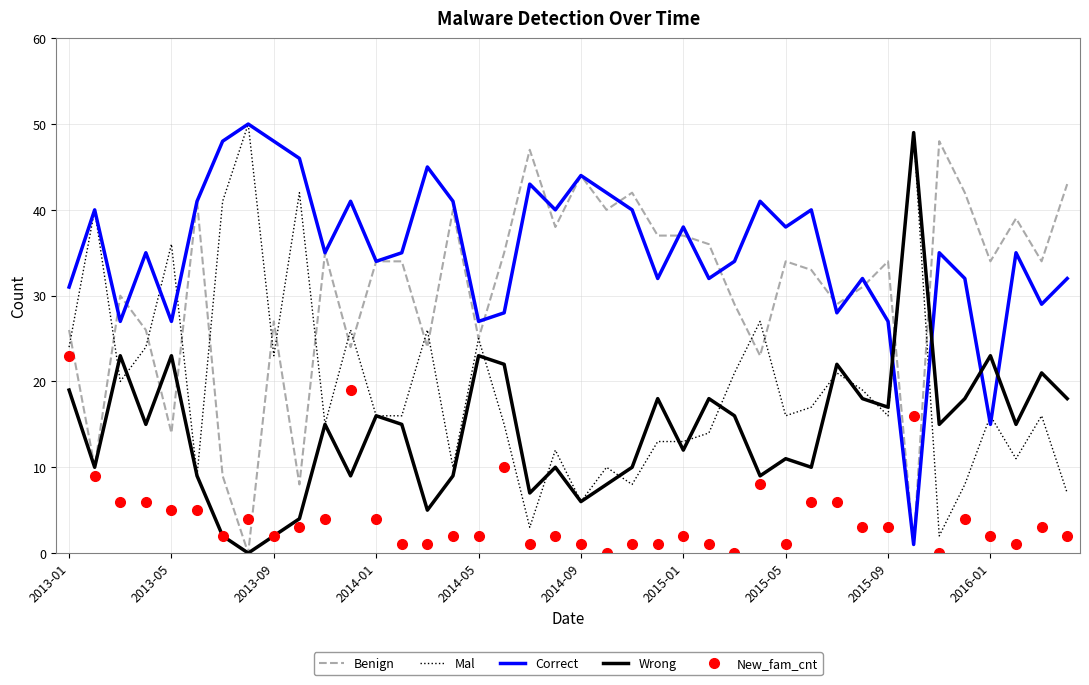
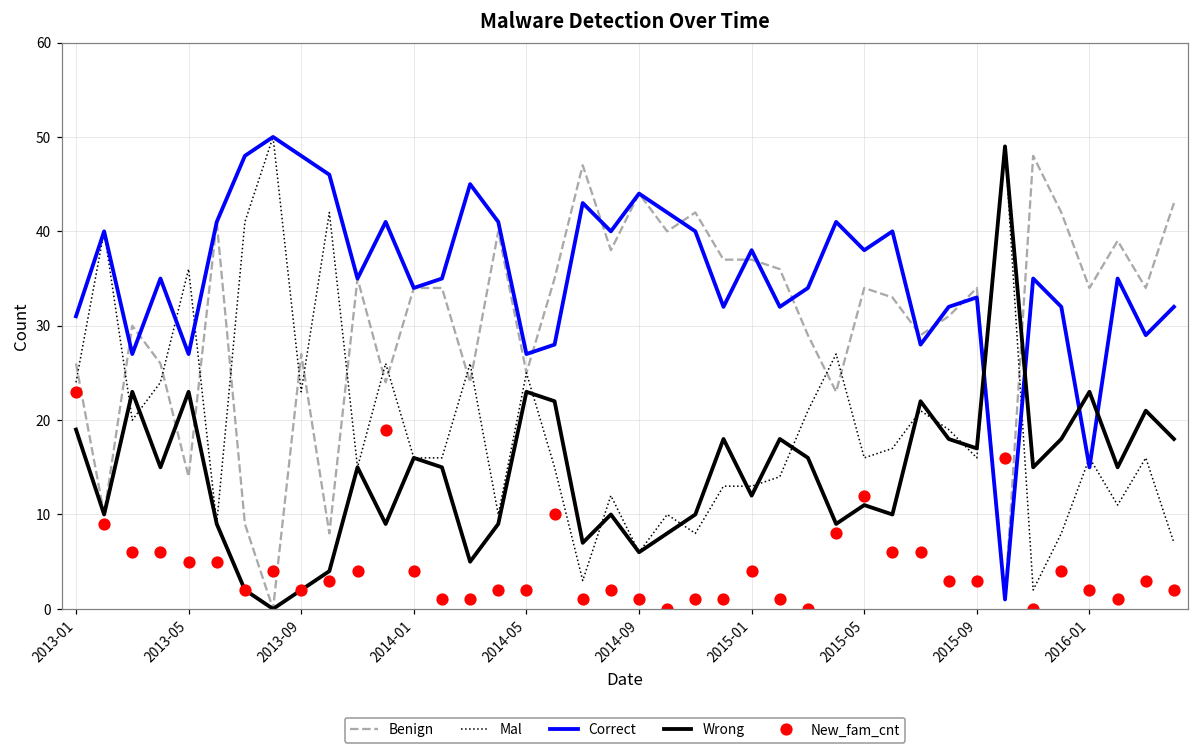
  {
    "Benign": {
      "2013-01": 26,
      "2013-05": 14,
      "2013-09": 27,
      "2015-01": 37,
      "2015-05": 34,
      "2015-09": 34,
      "2016-01": 34
    },
    "Correct": {
      "2013-01": 31,
      "2013-05": 27,
      "2013-09": 48,
      "2014-05": 27,
      "2015-01": 38,
      "2015-05": 38,
-     "2015-09": 27,
+     "2015-09": 33,
      "2016-01": 15
    },
    "New_fam_cnt": {
      "2013-01": 23,
      "2013-05": 5,
      "2014-01": 4,
      "2014-05": 2,
      "2014-09": 1,
-     "2015-01": 2,
-     "2015-05": 1,
+     "2015-01": 4,
+     "2015-05": 12,
      "2015-09": 3,
      "2016-01": 2
    }
  }
